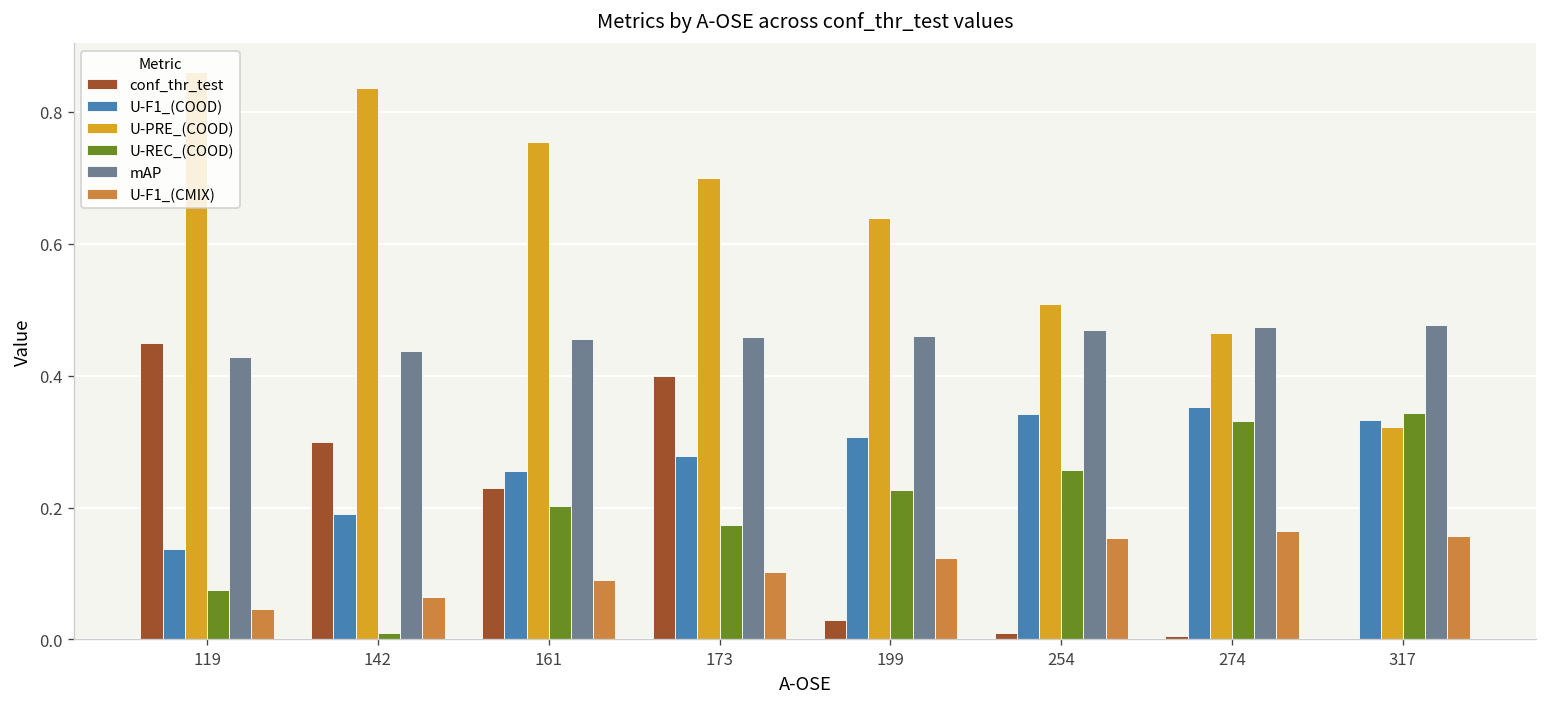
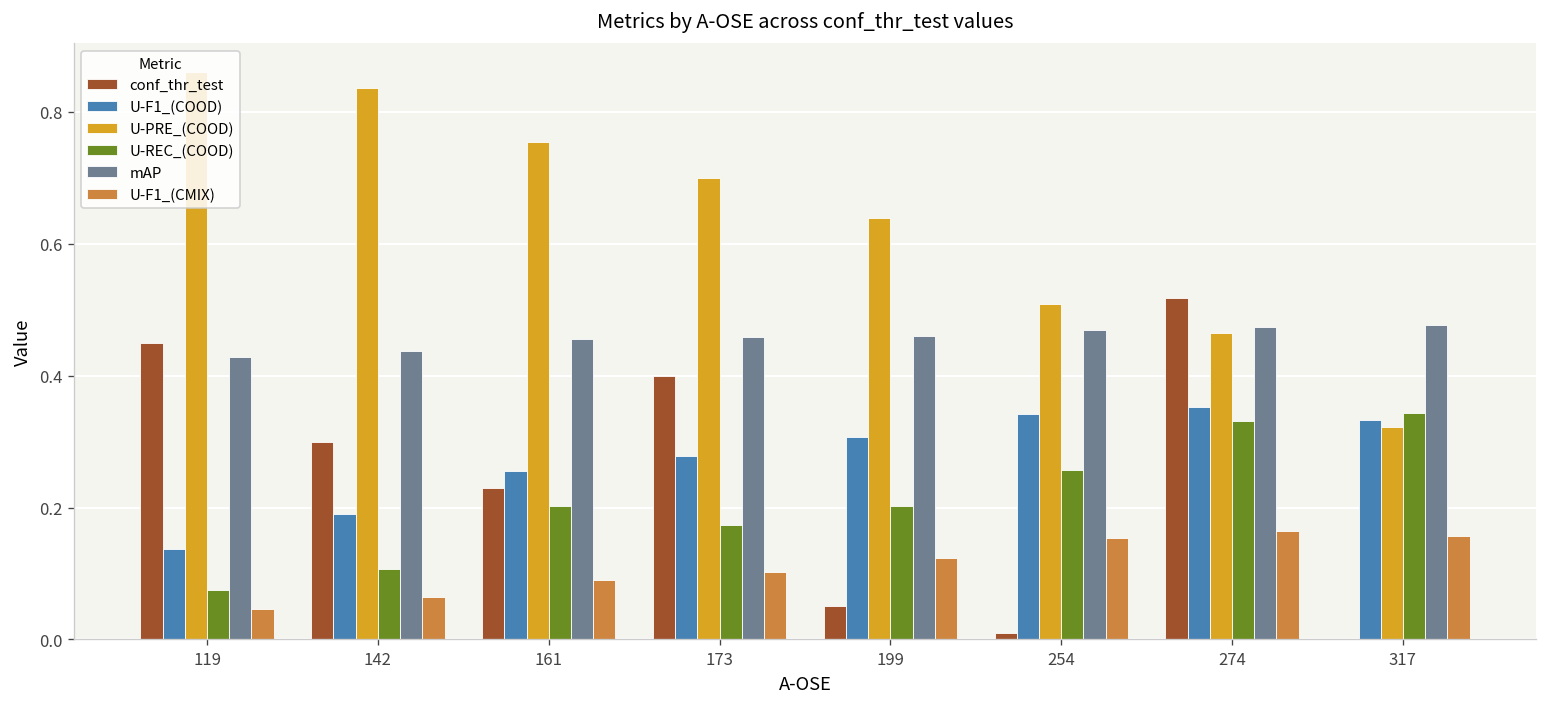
  {
    "conf_thr_test": {
      "119": 0.45,
      "142": 0.30,
      "161": 0.23,
      "173": 0.40,
-     "199": 0.03,
+     "199": 0.05,
      "254": 0.01,
-     "274": 0.01
+     "274": 0.52
    },
    "U-REC_(COOD)": {
      "119": 0.07,
-     "142": 0.01,
+     "142": 0.11,
      "161": 0.20,
      "173": 0.17,
-     "199": 0.23,
+     "199": 0.20,
      "254": 0.26,
      "274": 0.33,
      "317": 0.34
    }
  }
